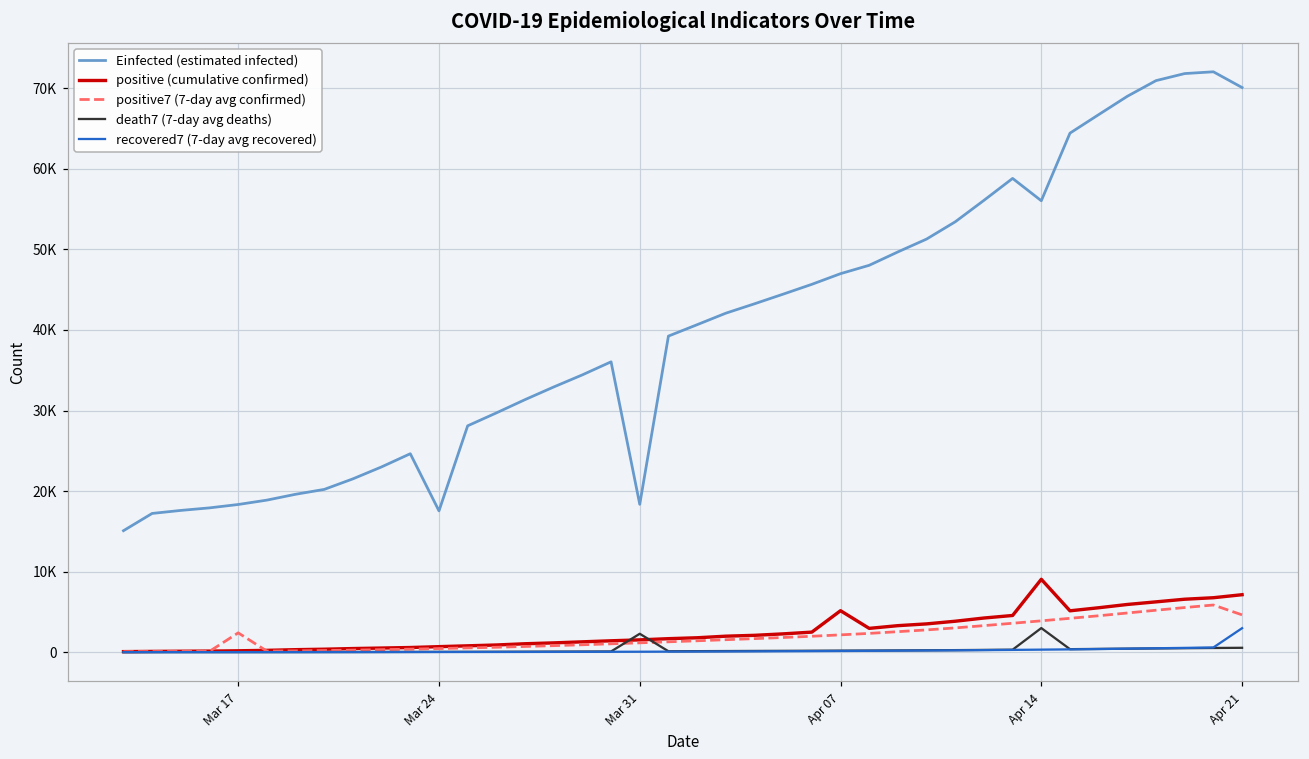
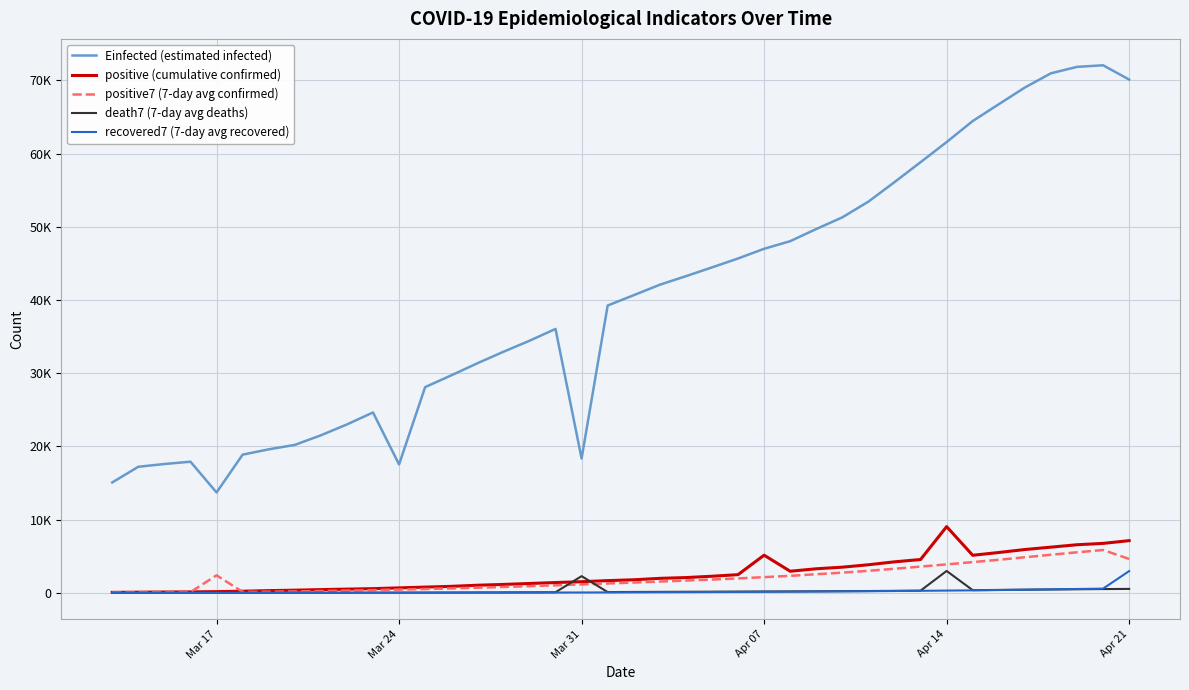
  {
    "Einfected (estimated infected)": {
-     "Mar 17": 18000,
+     "Mar 17": 14000,
      "Mar 24": 18000,
      "Mar 31": 18000,
      "Apr 07": 47000,
-     "Apr 14": 56000,
+     "Apr 14": 62000,
      "Apr 21": 70000
    },
    "positive (cumulative confirmed)": {
      "Mar 31": 2000,
      "Apr 07": 5000,
      "Apr 14": 9000,
      "Apr 21": 7000
    },
    "positive7 (7-day avg confirmed)": {
      "Mar 17": 2000,
      "Mar 31": 1000,
      "Apr 07": 2000,
      "Apr 14": 4000,
      "Apr 21": 5000
    },
    "death7 (7-day avg deaths)": {
      "Mar 31": 2000,
      "Apr 14": 3000,
      "Apr 21": 1000
    },
    "recovered7 (7-day avg recovered)": {
      "Mar 31": 0,
      "Apr 14": 0,
      "Apr 21": 3000
    }
  }
